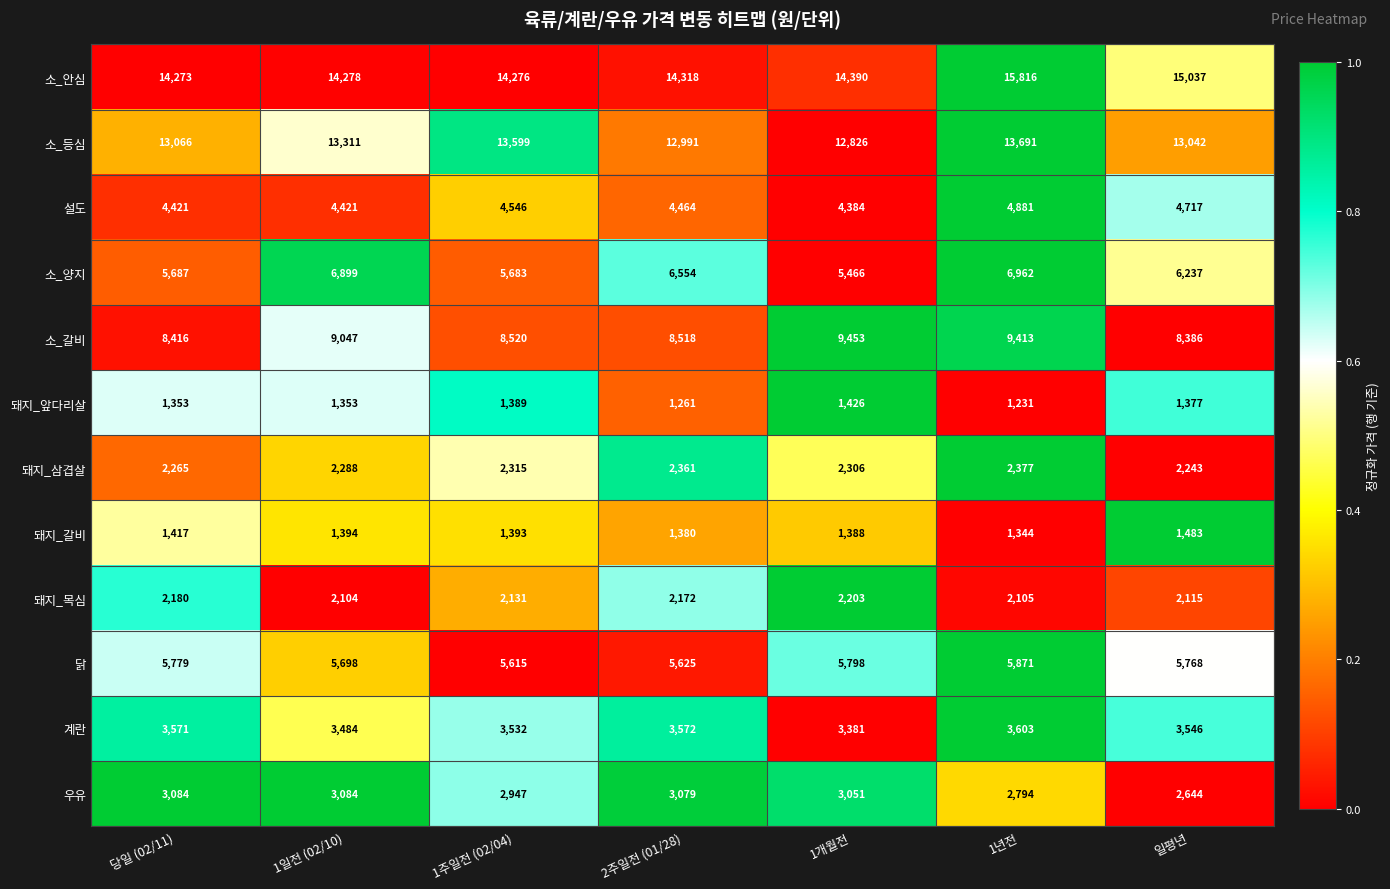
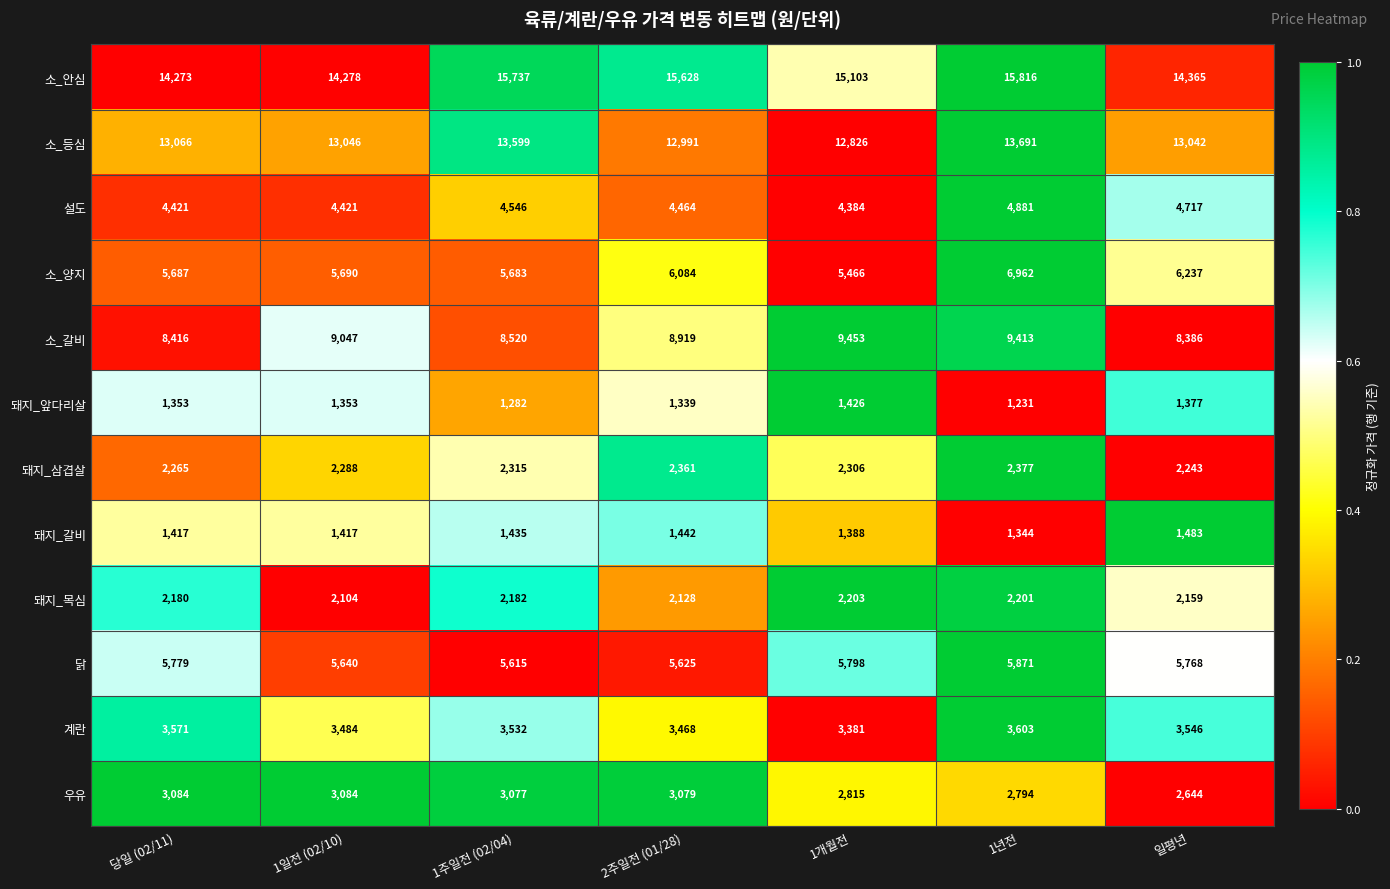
  {
    "소_안심": {
      "당일 (02/11)": "14,273",
      "1일전 (02/10)": "14,278",
-     "1주일전 (02/04)": "14,276",
-     "2주일전 (01/28)": "14,318",
-     "1개월전": "14,390",
+     "1주일전 (02/04)": "15,737",
+     "2주일전 (01/28)": "15,628",
+     "1개월전": "15,103",
      "1년전": "15,816",
-     "일평년": "15,037"
+     "일평년": "14,365"
    },
    "소_등심": {
      "당일 (02/11)": "13,066",
-     "1일전 (02/10)": "13,311",
+     "1일전 (02/10)": "13,046",
      "1주일전 (02/04)": "13,599",
      "2주일전 (01/28)": "12,991",
      "1개월전": "12,826",
      "1년전": "13,691",
      "일평년": "13,042"
    },
    "설도": {
      "당일 (02/11)": "4,421",
      "1일전 (02/10)": "4,421",
      "1주일전 (02/04)": "4,546",
      "2주일전 (01/28)": "4,464",
      "1개월전": "4,384",
      "1년전": "4,881",
      "일평년": "4,717"
    },
    "소_양지": {
      "당일 (02/11)": "5,687",
-     "1일전 (02/10)": "6,899",
+     "1일전 (02/10)": "5,690",
      "1주일전 (02/04)": "5,683",
-     "2주일전 (01/28)": "6,554",
+     "2주일전 (01/28)": "6,084",
      "1개월전": "5,466",
      "1년전": "6,962",
      "일평년": "6,237"
    },
    "소_갈비": {
      "당일 (02/11)": "8,416",
      "1일전 (02/10)": "9,047",
      "1주일전 (02/04)": "8,520",
-     "2주일전 (01/28)": "8,518",
+     "2주일전 (01/28)": "8,919",
      "1개월전": "9,453",
      "1년전": "9,413",
      "일평년": "8,386"
    },
    "돼지_앞다리살": {
      "당일 (02/11)": "1,353",
      "1일전 (02/10)": "1,353",
-     "1주일전 (02/04)": "1,389",
-     "2주일전 (01/28)": "1,261",
+     "1주일전 (02/04)": "1,282",
+     "2주일전 (01/28)": "1,339",
      "1개월전": "1,426",
      "1년전": "1,231",
      "일평년": "1,377"
    },
    "돼지_삼겹살": {
      "당일 (02/11)": "2,265",
      "1일전 (02/10)": "2,288",
      "1주일전 (02/04)": "2,315",
      "2주일전 (01/28)": "2,361",
      "1개월전": "2,306",
      "1년전": "2,377",
      "일평년": "2,243"
    },
    "돼지_갈비": {
      "당일 (02/11)": "1,417",
-     "1일전 (02/10)": "1,394",
-     "1주일전 (02/04)": "1,393",
-     "2주일전 (01/28)": "1,380",
+     "1일전 (02/10)": "1,417",
+     "1주일전 (02/04)": "1,435",
+     "2주일전 (01/28)": "1,442",
      "1개월전": "1,388",
      "1년전": "1,344",
      "일평년": "1,483"
    },
    "돼지_목심": {
      "당일 (02/11)": "2,180",
      "1일전 (02/10)": "2,104",
-     "1주일전 (02/04)": "2,131",
-     "2주일전 (01/28)": "2,172",
+     "1주일전 (02/04)": "2,182",
+     "2주일전 (01/28)": "2,128",
      "1개월전": "2,203",
-     "1년전": "2,105",
-     "일평년": "2,115"
+     "1년전": "2,201",
+     "일평년": "2,159"
    },
    "닭": {
      "당일 (02/11)": "5,779",
-     "1일전 (02/10)": "5,698",
+     "1일전 (02/10)": "5,640",
      "1주일전 (02/04)": "5,615",
      "2주일전 (01/28)": "5,625",
      "1개월전": "5,798",
      "1년전": "5,871",
      "일평년": "5,768"
    },
    "계란": {
      "당일 (02/11)": "3,571",
      "1일전 (02/10)": "3,484",
      "1주일전 (02/04)": "3,532",
-     "2주일전 (01/28)": "3,572",
+     "2주일전 (01/28)": "3,468",
      "1개월전": "3,381",
      "1년전": "3,603",
      "일평년": "3,546"
    },
    "우유": {
      "당일 (02/11)": "3,084",
      "1일전 (02/10)": "3,084",
-     "1주일전 (02/04)": "2,947",
+     "1주일전 (02/04)": "3,077",
      "2주일전 (01/28)": "3,079",
-     "1개월전": "3,051",
+     "1개월전": "2,815",
      "1년전": "2,794",
      "일평년": "2,644"
    }
  }
